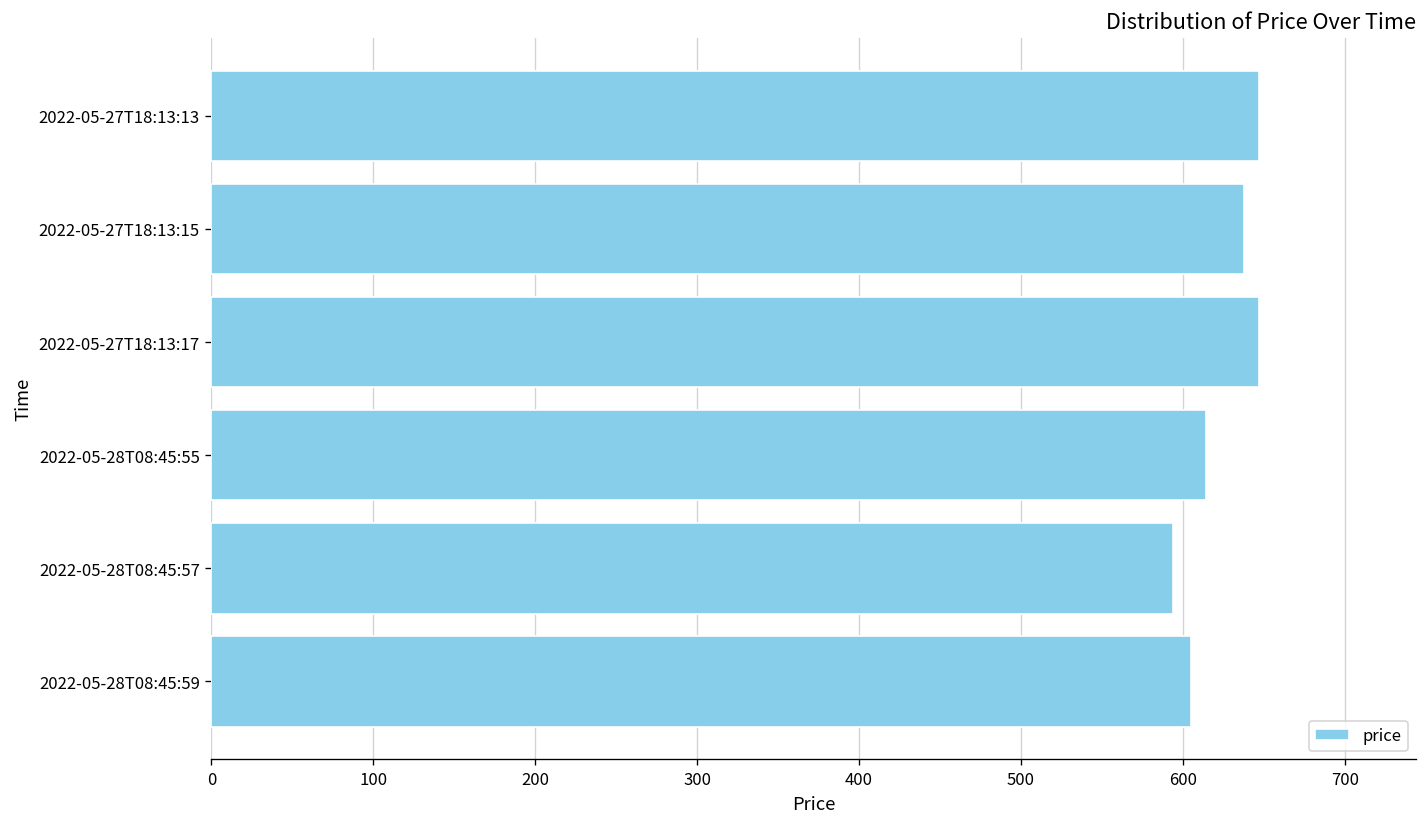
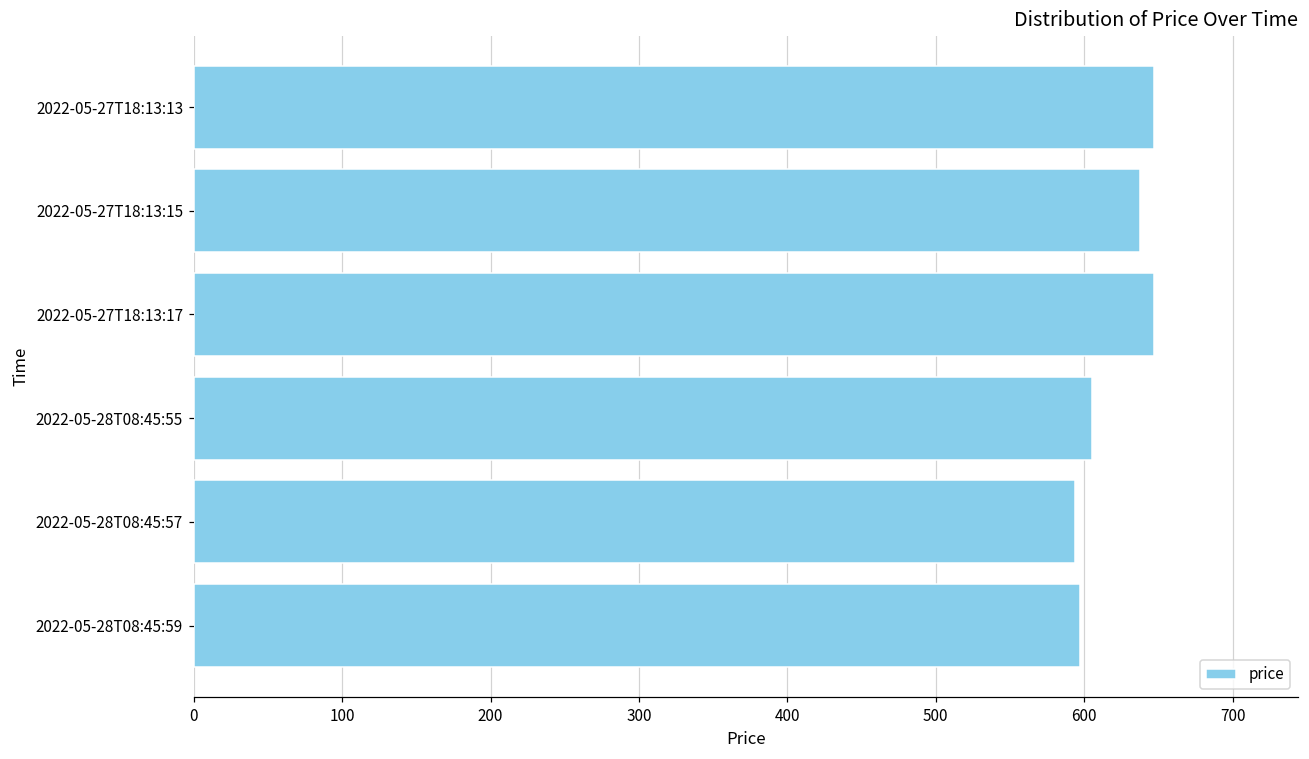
  {
    "2022-05-27T18:13:13": 647,
    "2022-05-27T18:13:15": 638,
    "2022-05-27T18:13:17": 647,
-   "2022-05-28T08:45:55": 614,
+   "2022-05-28T08:45:55": 605,
    "2022-05-28T08:45:57": 594,
-   "2022-05-28T08:45:59": 605
+   "2022-05-28T08:45:59": 597
  }
